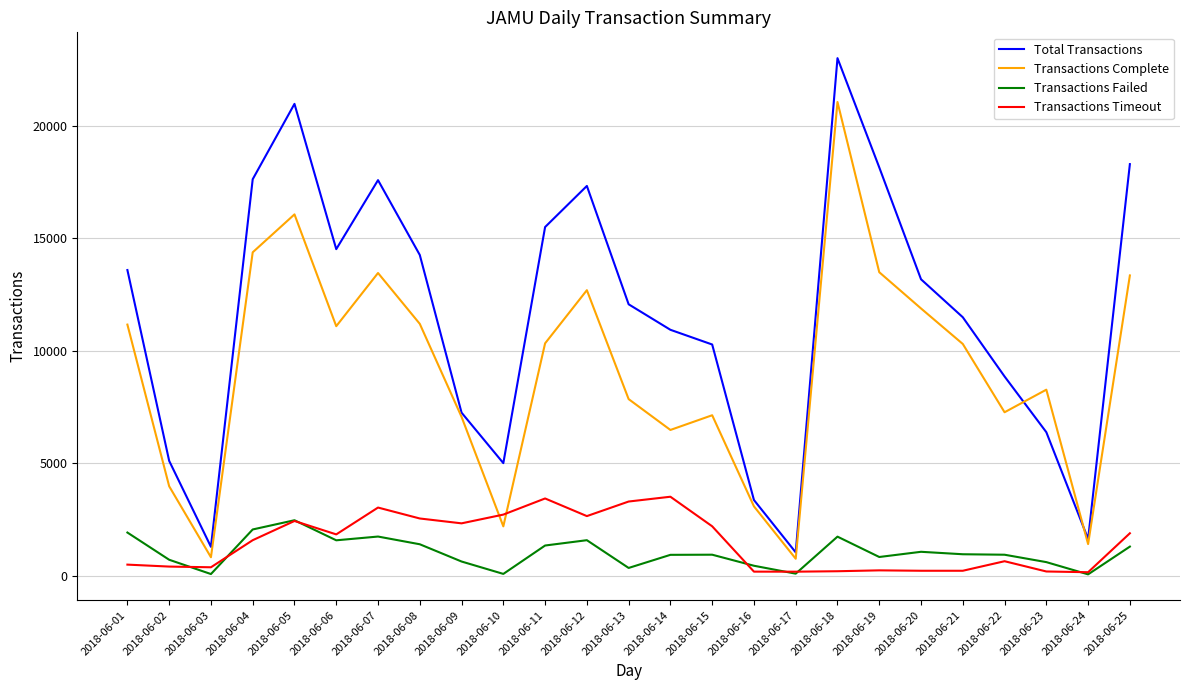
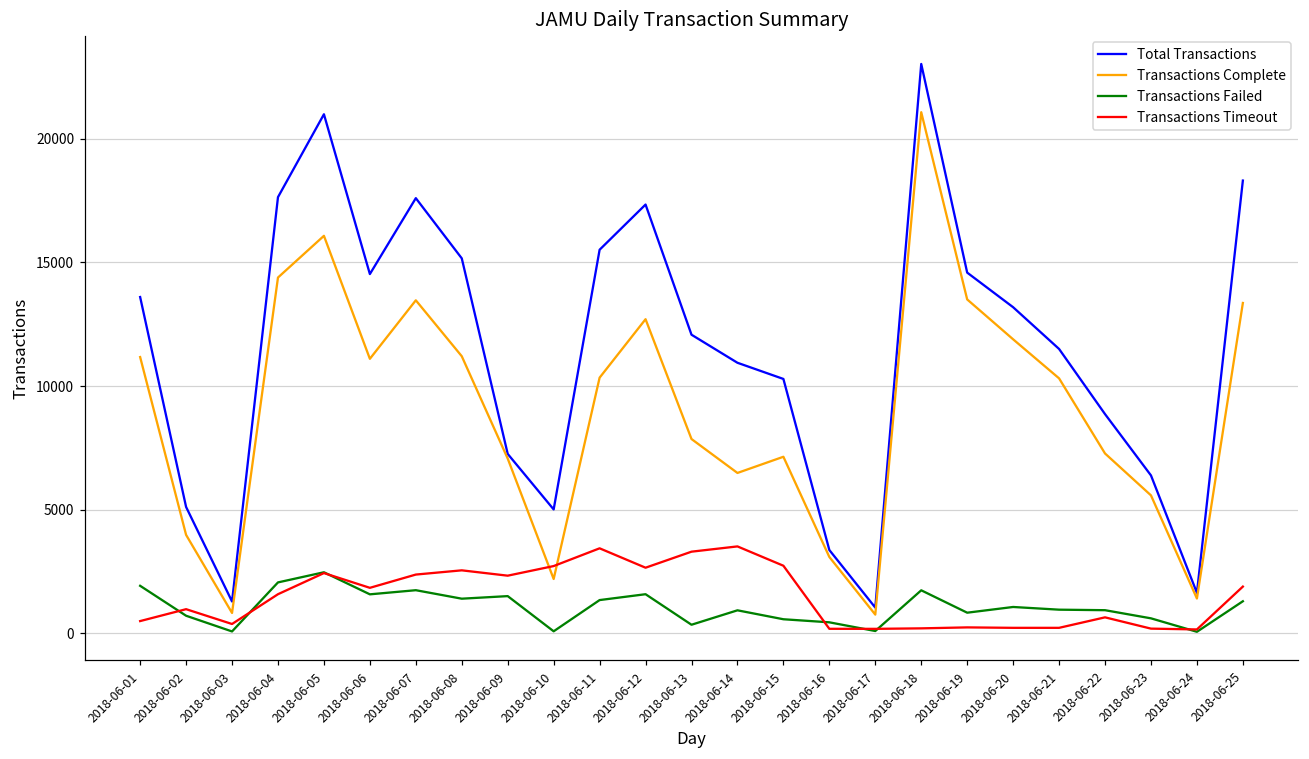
  {
    "Total Transactions": {
      "2018-06-01": 13600,
      "2018-06-02": 5100,
      "2018-06-03": 1300,
      "2018-06-04": 17600,
      "2018-06-05": 21000,
      "2018-06-06": 14500,
      "2018-06-07": 17600,
-     "2018-06-08": 14300,
+     "2018-06-08": 15200,
      "2018-06-09": 7300,
      "2018-06-10": 5000,
      "2018-06-11": 15500,
      "2018-06-12": 17300,
      "2018-06-13": 12100,
      "2018-06-14": 10900,
      "2018-06-15": 10300,
      "2018-06-16": 3400,
      "2018-06-17": 1000,
      "2018-06-18": 23000,
-     "2018-06-19": 18200,
+     "2018-06-19": 14600,
      "2018-06-20": 13200,
      "2018-06-21": 11500,
      "2018-06-22": 8900,
      "2018-06-23": 6400,
      "2018-06-24": 1600,
      "2018-06-25": 18300
    },
    "Transactions Complete": {
      "2018-06-01": 11200,
      "2018-06-02": 4000,
      "2018-06-03": 800,
      "2018-06-04": 14400,
      "2018-06-05": 16100,
      "2018-06-06": 11100,
      "2018-06-07": 13500,
      "2018-06-08": 11200,
      "2018-06-09": 7100,
      "2018-06-10": 2200,
      "2018-06-11": 10300,
      "2018-06-12": 12700,
      "2018-06-13": 7900,
      "2018-06-14": 6500,
      "2018-06-15": 7100,
      "2018-06-16": 3100,
      "2018-06-17": 800,
      "2018-06-18": 21100,
      "2018-06-19": 13500,
      "2018-06-20": 11900,
      "2018-06-21": 10300,
      "2018-06-22": 7300,
-     "2018-06-23": 8300,
+     "2018-06-23": 5600,
      "2018-06-24": 1400,
      "2018-06-25": 13400
    },
    "Transactions Failed": {
      "2018-06-01": 1900,
      "2018-06-02": 700,
      "2018-06-03": 100,
      "2018-06-04": 2100,
      "2018-06-06": 1600,
      "2018-06-07": 1700,
      "2018-06-08": 1400,
-     "2018-06-09": 600,
+     "2018-06-09": 1500,
      "2018-06-10": 100,
      "2018-06-11": 1300,
      "2018-06-12": 1600,
      "2018-06-13": 400,
      "2018-06-14": 900,
-     "2018-06-15": 900,
+     "2018-06-15": 600,
      "2018-06-16": 500,
      "2018-06-18": 1700,
      "2018-06-19": 800,
      "2018-06-20": 1100,
      "2018-06-21": 1000,
      "2018-06-22": 900,
      "2018-06-23": 600,
      "2018-06-25": 1300
    },
    "Transactions Timeout": {
      "2018-06-01": 500,
-     "2018-06-02": 400,
+     "2018-06-02": 1000,
      "2018-06-03": 400,
      "2018-06-04": 1600,
      "2018-06-06": 1800,
-     "2018-06-07": 3000,
+     "2018-06-07": 2400,
      "2018-06-08": 2600,
      "2018-06-09": 2300,
      "2018-06-10": 2700,
      "2018-06-11": 3400,
      "2018-06-12": 2700,
      "2018-06-13": 3300,
      "2018-06-14": 3500,
-     "2018-06-15": 2200,
+     "2018-06-15": 2700,
      "2018-06-16": 200,
      "2018-06-18": 200,
      "2018-06-19": 200,
      "2018-06-20": 200,
      "2018-06-21": 200,
      "2018-06-22": 700,
      "2018-06-23": 200,
      "2018-06-25": 1900
    }
  }
